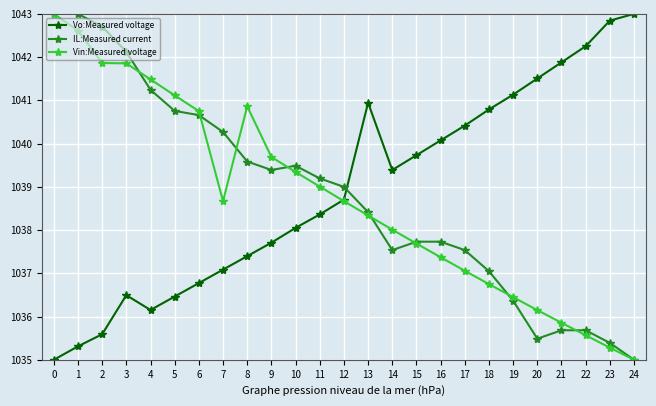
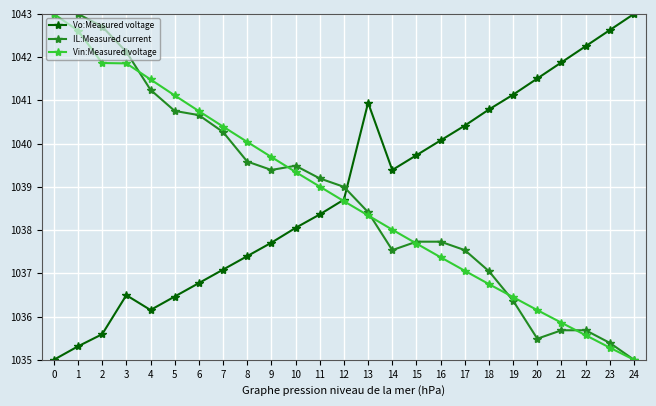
  {
    "Vo:Measured voltage": {
      "0": 1035.0,
      "1": 1035.3,
      "2": 1035.6,
      "3": 1036.5,
      "4": 1036.2,
      "5": 1036.5,
      "6": 1036.8,
      "7": 1037.1,
      "8": 1037.4,
      "9": 1037.7,
      "10": 1038.1,
      "11": 1038.4,
      "13": 1040.9,
      "14": 1039.4,
      "15": 1039.7,
      "16": 1040.1,
      "17": 1040.4,
      "18": 1040.8,
      "19": 1041.1,
      "20": 1041.5,
      "21": 1041.9,
      "22": 1042.3,
-     "23": 1042.8,
+     "23": 1042.6,
      "24": 1043.0
    },
    "IL:Measured current": {
      "1": 1043.0,
      "4": 1041.2,
      "5": 1040.8,
      "6": 1040.7,
      "7": 1040.3,
      "8": 1039.6,
      "9": 1039.4,
      "10": 1039.5,
      "11": 1039.2,
      "12": 1039.0,
      "13": 1038.4,
      "14": 1037.5,
      "16": 1037.7,
      "17": 1037.5,
      "18": 1037.0,
      "19": 1036.4,
      "20": 1035.5,
      "21": 1035.7,
      "22": 1035.7,
      "23": 1035.4
    },
    "Vin:Measured voltage": {
      "2": 1041.9,
      "3": 1041.9,
      "4": 1041.5,
      "5": 1041.1,
      "6": 1040.8,
-     "7": 1038.7,
-     "8": 1040.9,
+     "7": 1040.4,
+     "8": 1040.0,
      "9": 1039.7,
      "10": 1039.3,
      "11": 1039.0,
      "13": 1038.3,
      "14": 1038.0,
      "16": 1037.4,
      "17": 1037.1,
      "18": 1036.7,
      "19": 1036.4,
      "20": 1036.1,
      "21": 1035.9,
      "22": 1035.6,
      "23": 1035.3
    }
  }
